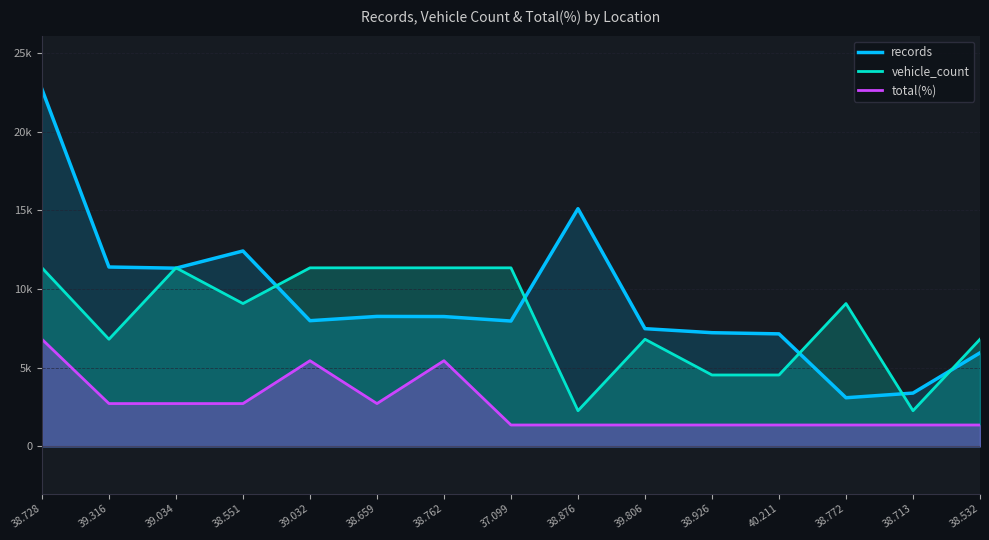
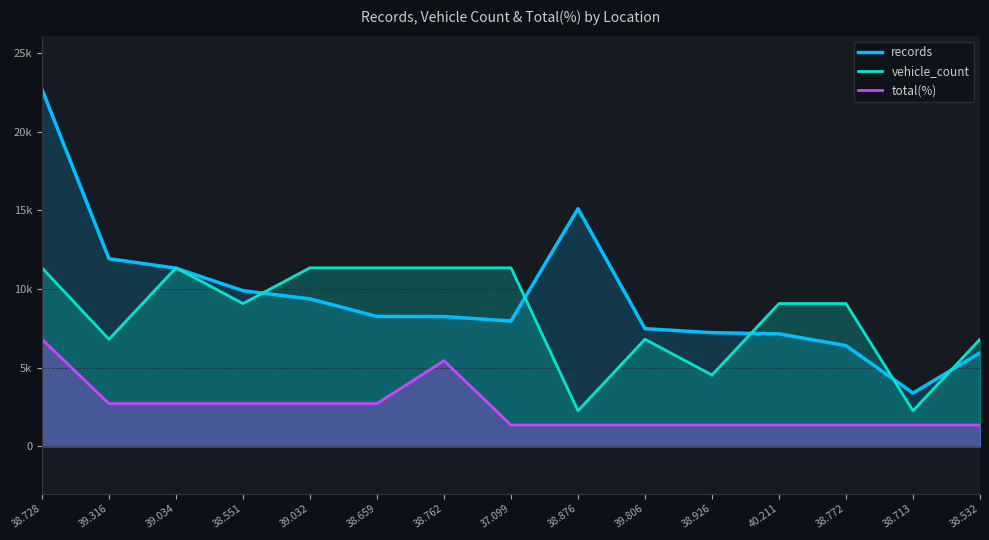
  {
    "records": {
      "38.728": 22700,
-     "39.316": 11400,
-     "38.551": 12400,
-     "39.032": 8000,
+     "39.316": 11900,
+     "38.551": 9900,
+     "39.032": 9400,
      "38.659": 8300,
      "38.762": 8300,
      "37.099": 8000,
      "38.876": 15100,
      "39.806": 7500,
      "38.926": 7200,
      "40.211": 7200,
-     "38.772": 3100,
+     "38.772": 6400,
      "38.713": 3400,
      "38.532": 5900
    },
    "vehicle_count": {
      "38.728": 11300,
      "39.316": 6800,
      "38.551": 9100,
      "39.032": 11300,
      "38.659": 11300,
      "38.762": 11300,
      "37.099": 11300,
      "38.876": 2300,
      "39.806": 6800,
      "38.926": 4500,
-     "40.211": 4500,
+     "40.211": 9100,
      "38.772": 9100,
      "38.713": 2300,
      "38.532": 6800
    },
    "total(%)": {
      "38.728": 6800,
      "39.316": 2700,
      "39.034": 2700,
      "38.551": 2700,
-     "39.032": 5400,
+     "39.032": 2700,
      "38.659": 2700,
      "38.762": 5400,
      "37.099": 1400,
      "38.876": 1400,
      "39.806": 1400,
      "38.926": 1400,
      "40.211": 1400,
      "38.772": 1400,
      "38.713": 1400,
      "38.532": 1400
    }
  }
